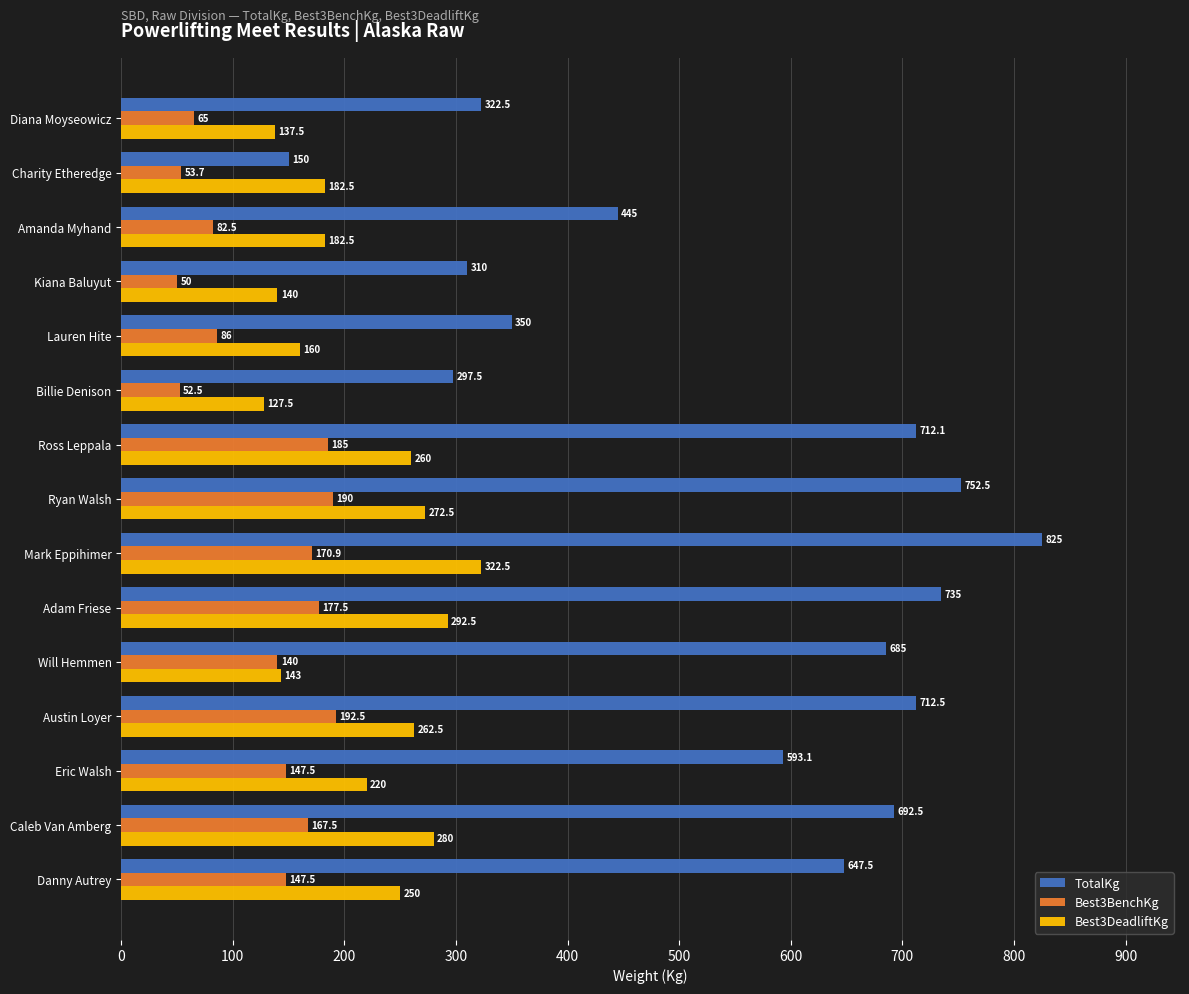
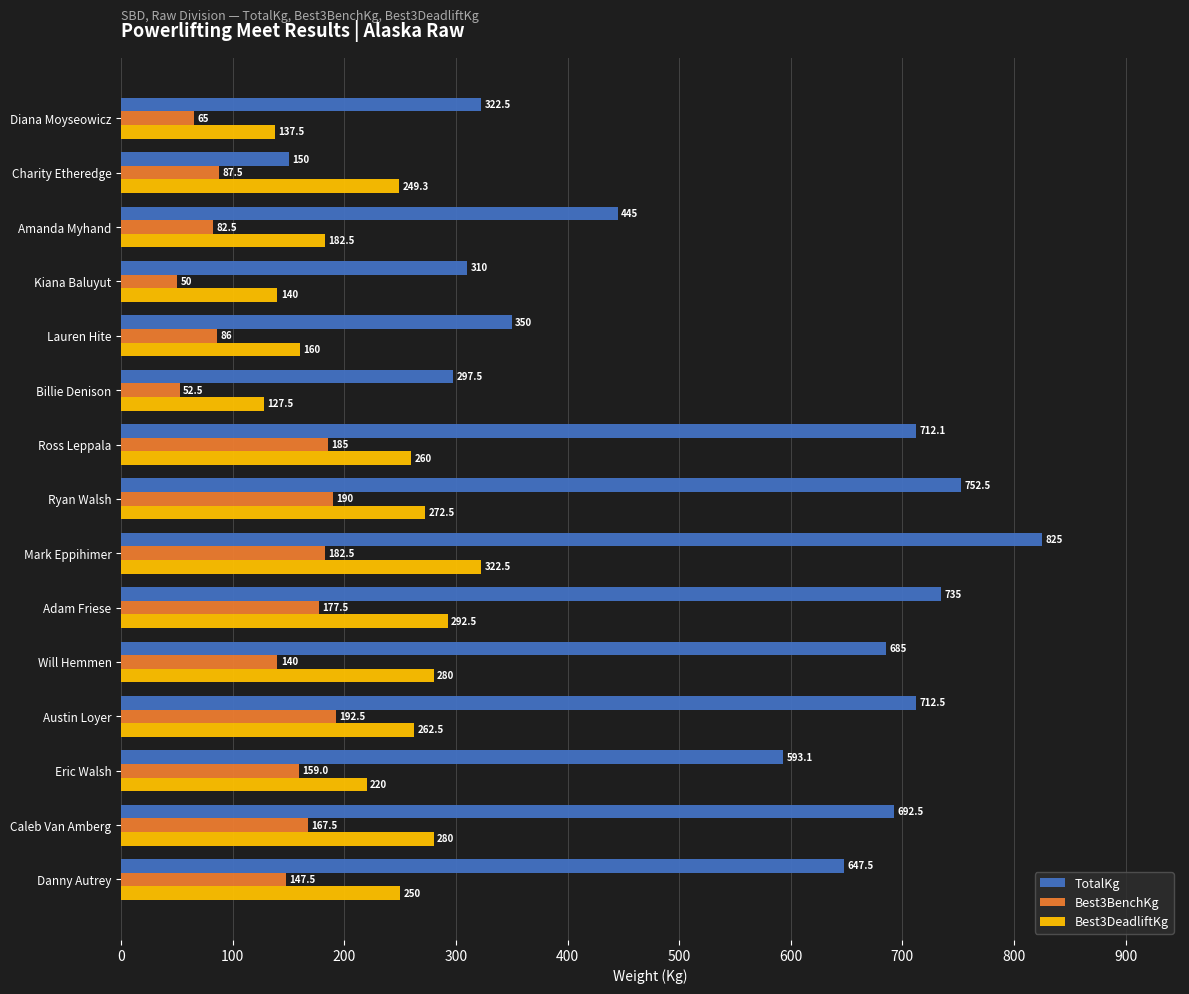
  {
    "TotalKg": {
      "Diana Moyseowicz": 322.5,
      "Charity Etheredge": 150,
      "Amanda Myhand": 445,
      "Kiana Baluyut": 310,
      "Lauren Hite": 350,
      "Billie Denison": 297.5,
      "Ross Leppala": 712.1,
      "Ryan Walsh": 752.5,
      "Mark Eppihimer": 825,
      "Adam Friese": 735,
      "Will Hemmen": 685,
      "Austin Loyer": 712.5,
      "Eric Walsh": 593.1,
      "Caleb Van Amberg": 692.5,
      "Danny Autrey": 647.5
    },
    "Best3BenchKg": {
      "Diana Moyseowicz": 65,
-     "Charity Etheredge": 53.7,
+     "Charity Etheredge": 87.5,
      "Amanda Myhand": 82.5,
      "Kiana Baluyut": 50,
      "Lauren Hite": 86,
      "Billie Denison": 52.5,
      "Ross Leppala": 185,
      "Ryan Walsh": 190,
-     "Mark Eppihimer": 170.9,
+     "Mark Eppihimer": 182.5,
      "Adam Friese": 177.5,
      "Will Hemmen": 140,
      "Austin Loyer": 192.5,
-     "Eric Walsh": 147.5,
+     "Eric Walsh": 159.0,
      "Caleb Van Amberg": 167.5,
      "Danny Autrey": 147.5
    },
    "Best3DeadliftKg": {
      "Diana Moyseowicz": 137.5,
-     "Charity Etheredge": 182.5,
+     "Charity Etheredge": 249.3,
      "Amanda Myhand": 182.5,
      "Kiana Baluyut": 140,
      "Lauren Hite": 160,
      "Billie Denison": 127.5,
      "Ross Leppala": 260,
      "Ryan Walsh": 272.5,
      "Mark Eppihimer": 322.5,
      "Adam Friese": 292.5,
-     "Will Hemmen": 143,
+     "Will Hemmen": 280,
      "Austin Loyer": 262.5,
      "Eric Walsh": 220,
      "Caleb Van Amberg": 280,
      "Danny Autrey": 250
    }
  }
